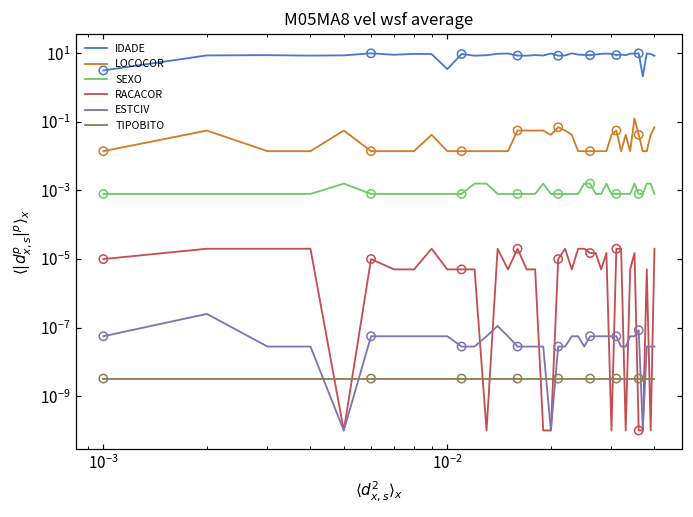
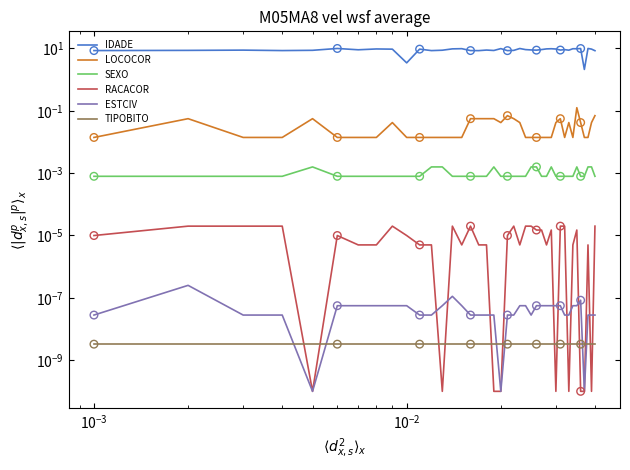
  {
    "IDADE": {
-     "10^-3": 3,
+     "10^-3": 9,
      "10^-2": 3
    },
    "LOCOCOR": {
      "10^-2": 0.01
    },
    "SEXO": {
      "10^-2": 0.0008
    },
    "RACACOR": {
-     "10^-2": 0.000005
+     "10^-2": 0.000010
    },
    "ESTCIV": {
-     "10^-3": 0.00000006,
+     "10^-3": 0.00000003,
      "10^-2": 0.00000006
    },
    "TIPOBITO": {
      "10^-2": 0.000000003
    }
  }
